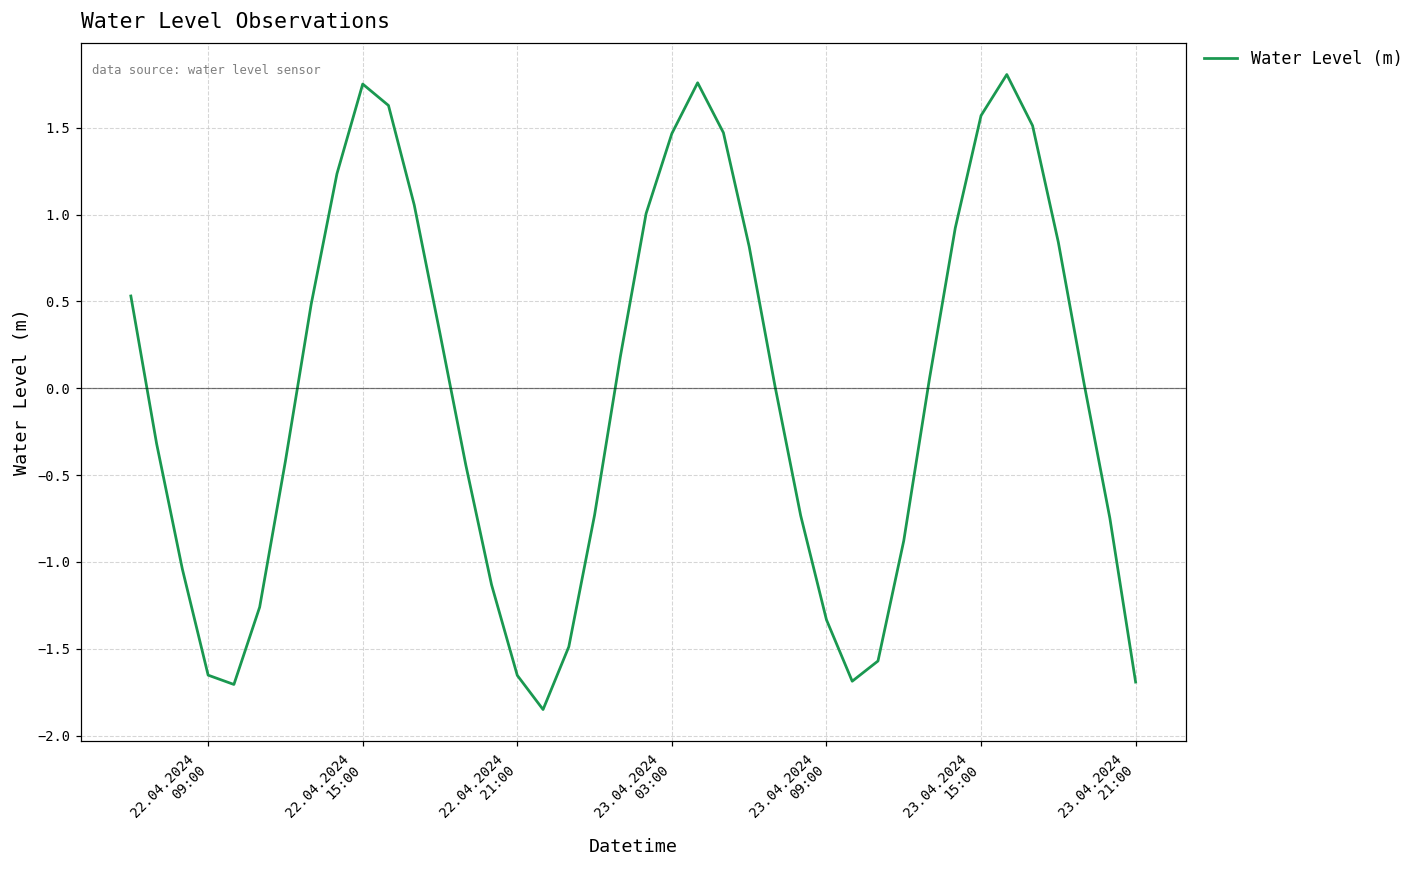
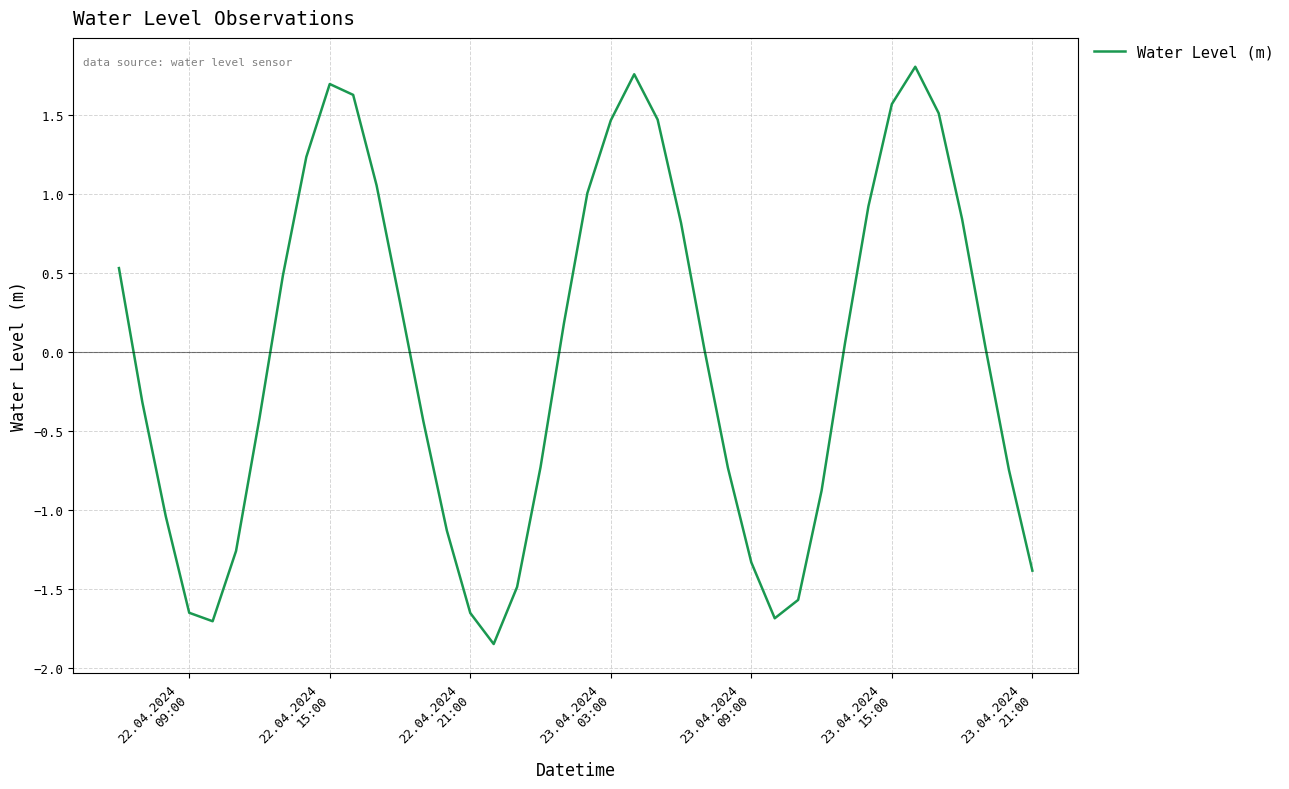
  {
    "22.04.2024 09:00": -1.65,
-   "22.04.2024 15:00": 1.75,
+   "22.04.2024 15:00": 1.70,
    "22.04.2024 21:00": -1.65,
    "23.04.2024 03:00": 1.47,
    "23.04.2024 09:00": -1.33,
    "23.04.2024 15:00": 1.57,
-   "23.04.2024 21:00": -1.69
+   "23.04.2024 21:00": -1.39
  }
